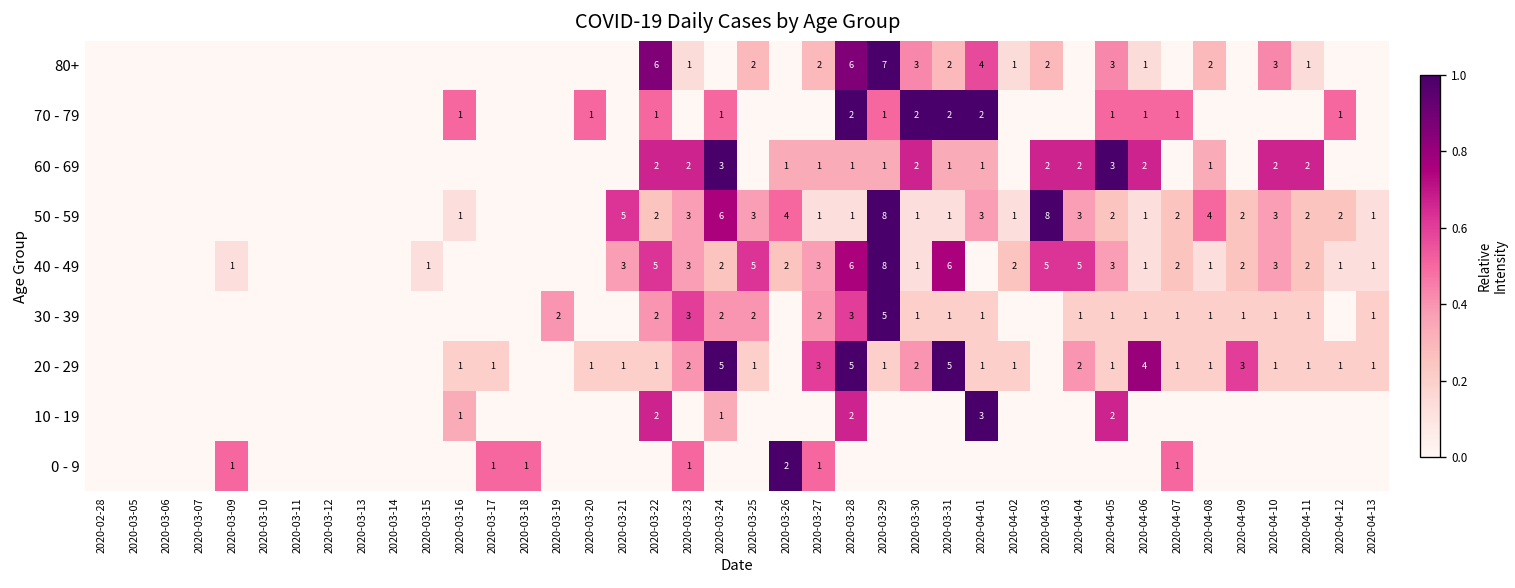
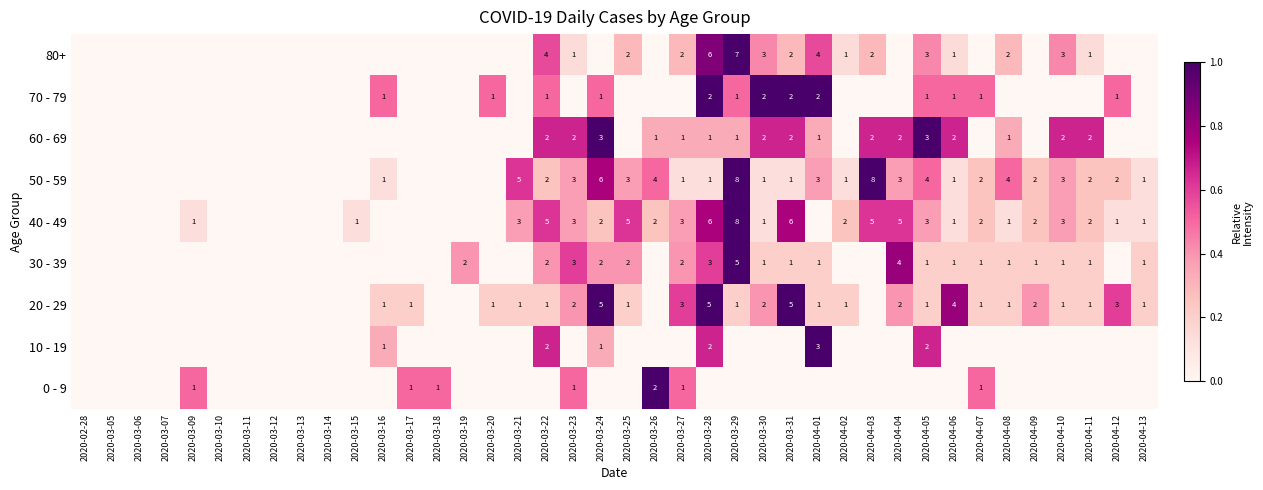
  {
    "80+": {
-     "2020-03-22": 6,
+     "2020-03-22": 4,
      "2020-03-23": 1,
      "2020-03-25": 2,
      "2020-03-27": 2,
      "2020-03-28": 6,
      "2020-03-29": 7,
      "2020-03-30": 3,
      "2020-03-31": 2,
      "2020-04-01": 4,
      "2020-04-02": 1,
      "2020-04-03": 2,
      "2020-04-05": 3,
      "2020-04-06": 1,
      "2020-04-08": 2,
      "2020-04-10": 3,
      "2020-04-11": 1
    },
    "70 - 79": {
      "2020-03-16": 1,
      "2020-03-20": 1,
      "2020-03-22": 1,
      "2020-03-24": 1,
      "2020-03-28": 2,
      "2020-03-29": 1,
      "2020-03-30": 2,
      "2020-03-31": 2,
      "2020-04-01": 2,
      "2020-04-05": 1,
      "2020-04-06": 1,
      "2020-04-07": 1,
      "2020-04-12": 1
    },
    "60 - 69": {
      "2020-03-22": 2,
      "2020-03-23": 2,
      "2020-03-24": 3,
      "2020-03-26": 1,
      "2020-03-27": 1,
      "2020-03-28": 1,
      "2020-03-29": 1,
      "2020-03-30": 2,
-     "2020-03-31": 1,
+     "2020-03-31": 2,
      "2020-04-01": 1,
      "2020-04-03": 2,
      "2020-04-04": 2,
      "2020-04-05": 3,
      "2020-04-06": 2,
      "2020-04-08": 1,
      "2020-04-10": 2,
      "2020-04-11": 2
    },
    "50 - 59": {
      "2020-03-16": 1,
      "2020-03-21": 5,
      "2020-03-22": 2,
      "2020-03-23": 3,
      "2020-03-24": 6,
      "2020-03-25": 3,
      "2020-03-26": 4,
      "2020-03-27": 1,
      "2020-03-28": 1,
      "2020-03-29": 8,
      "2020-03-30": 1,
      "2020-03-31": 1,
      "2020-04-01": 3,
      "2020-04-02": 1,
      "2020-04-03": 8,
      "2020-04-04": 3,
-     "2020-04-05": 2,
+     "2020-04-05": 4,
      "2020-04-06": 1,
      "2020-04-07": 2,
      "2020-04-08": 4,
      "2020-04-09": 2,
      "2020-04-10": 3,
      "2020-04-11": 2,
      "2020-04-12": 2,
      "2020-04-13": 1
    },
    "40 - 49": {
      "2020-03-09": 1,
      "2020-03-15": 1,
      "2020-03-21": 3,
      "2020-03-22": 5,
      "2020-03-23": 3,
      "2020-03-24": 2,
      "2020-03-25": 5,
      "2020-03-26": 2,
      "2020-03-27": 3,
      "2020-03-28": 6,
      "2020-03-29": 8,
      "2020-03-30": 1,
      "2020-03-31": 6,
      "2020-04-02": 2,
      "2020-04-03": 5,
      "2020-04-04": 5,
      "2020-04-05": 3,
      "2020-04-06": 1,
      "2020-04-07": 2,
      "2020-04-08": 1,
      "2020-04-09": 2,
      "2020-04-10": 3,
      "2020-04-11": 2,
      "2020-04-12": 1,
      "2020-04-13": 1
    },
    "30 - 39": {
      "2020-03-19": 2,
      "2020-03-22": 2,
      "2020-03-23": 3,
      "2020-03-24": 2,
      "2020-03-25": 2,
      "2020-03-27": 2,
      "2020-03-28": 3,
      "2020-03-29": 5,
      "2020-03-30": 1,
      "2020-03-31": 1,
      "2020-04-01": 1,
-     "2020-04-04": 1,
+     "2020-04-04": 4,
      "2020-04-05": 1,
      "2020-04-06": 1,
      "2020-04-07": 1,
      "2020-04-08": 1,
      "2020-04-09": 1,
      "2020-04-10": 1,
      "2020-04-11": 1,
      "2020-04-13": 1
    },
    "20 - 29": {
      "2020-03-16": 1,
      "2020-03-17": 1,
      "2020-03-20": 1,
      "2020-03-21": 1,
      "2020-03-22": 1,
      "2020-03-23": 2,
      "2020-03-24": 5,
      "2020-03-25": 1,
      "2020-03-27": 3,
      "2020-03-28": 5,
      "2020-03-29": 1,
      "2020-03-30": 2,
      "2020-03-31": 5,
      "2020-04-01": 1,
      "2020-04-02": 1,
      "2020-04-04": 2,
      "2020-04-05": 1,
      "2020-04-06": 4,
      "2020-04-07": 1,
      "2020-04-08": 1,
-     "2020-04-09": 3,
+     "2020-04-09": 2,
      "2020-04-10": 1,
      "2020-04-11": 1,
-     "2020-04-12": 1,
+     "2020-04-12": 3,
      "2020-04-13": 1
    },
    "10 - 19": {
      "2020-03-16": 1,
      "2020-03-22": 2,
      "2020-03-24": 1,
      "2020-03-28": 2,
      "2020-04-01": 3,
      "2020-04-05": 2
    },
    "0 - 9": {
      "2020-03-09": 1,
      "2020-03-17": 1,
      "2020-03-18": 1,
      "2020-03-23": 1,
      "2020-03-26": 2,
      "2020-03-27": 1,
      "2020-04-07": 1
    }
  }
